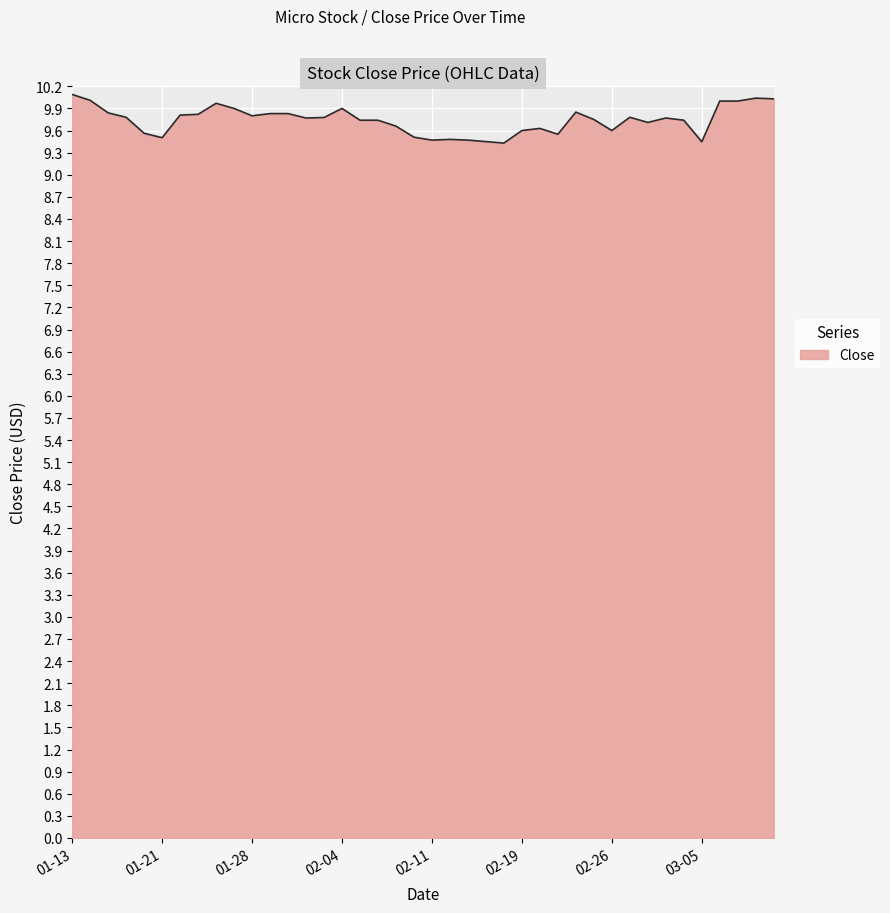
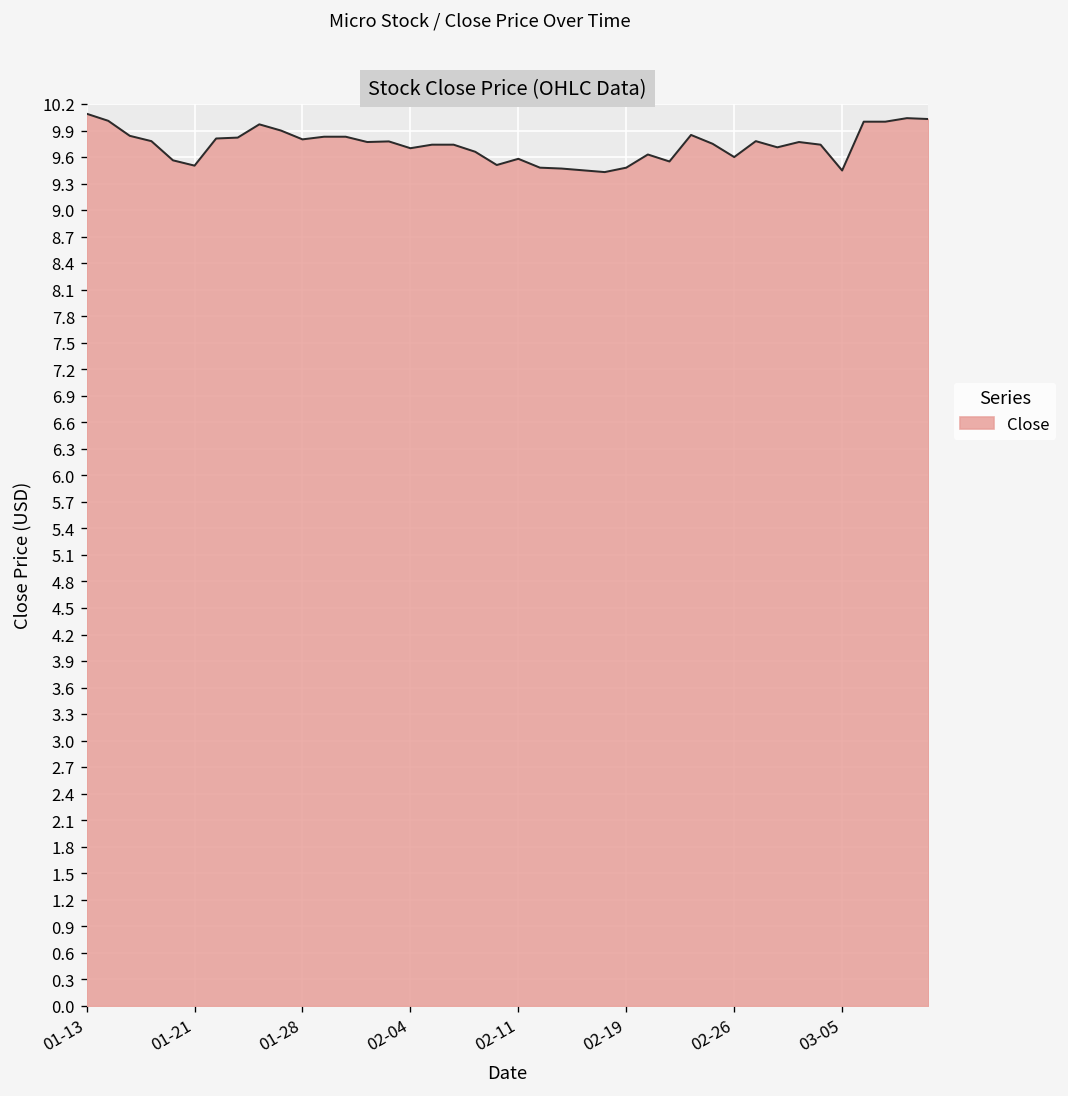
  {
    "01-13": 10.1,
    "01-21": 9.5,
    "01-28": 9.8,
-   "02-04": 9.9,
-   "02-11": 9.5,
-   "02-19": 9.6,
+   "02-04": 9.7,
+   "02-11": 9.6,
+   "02-19": 9.5,
    "02-26": 9.6,
    "03-05": 9.4
  }
